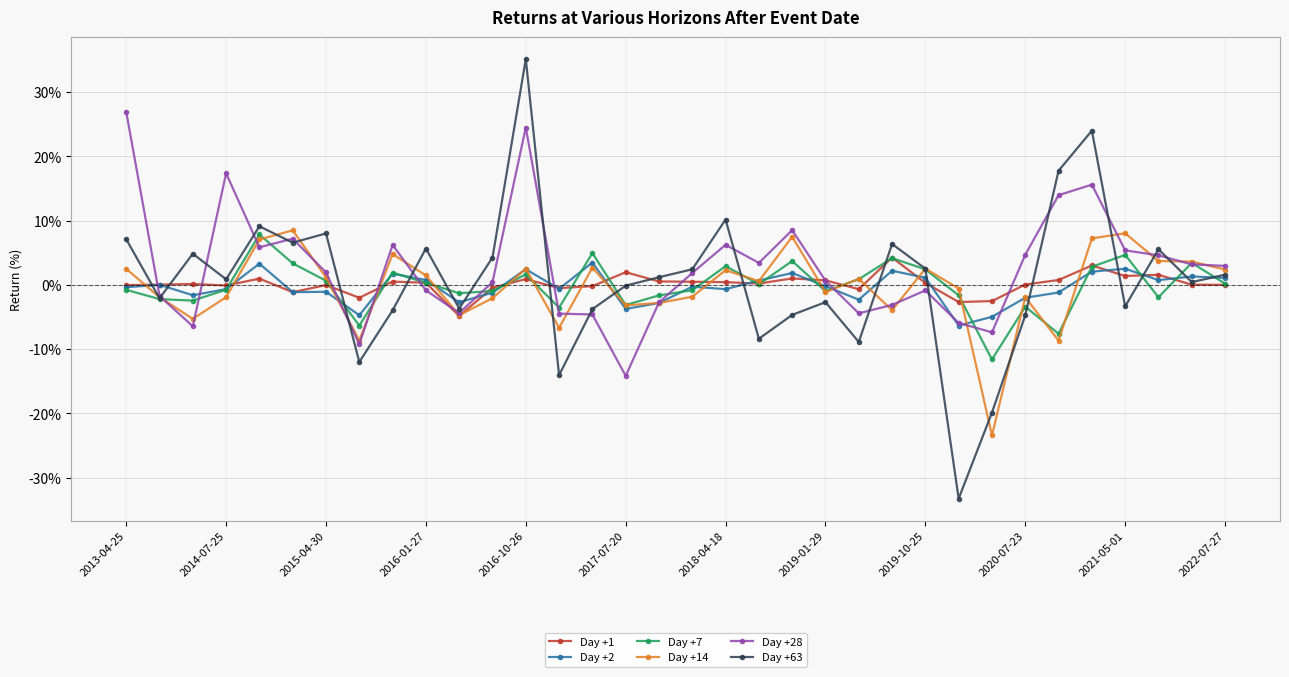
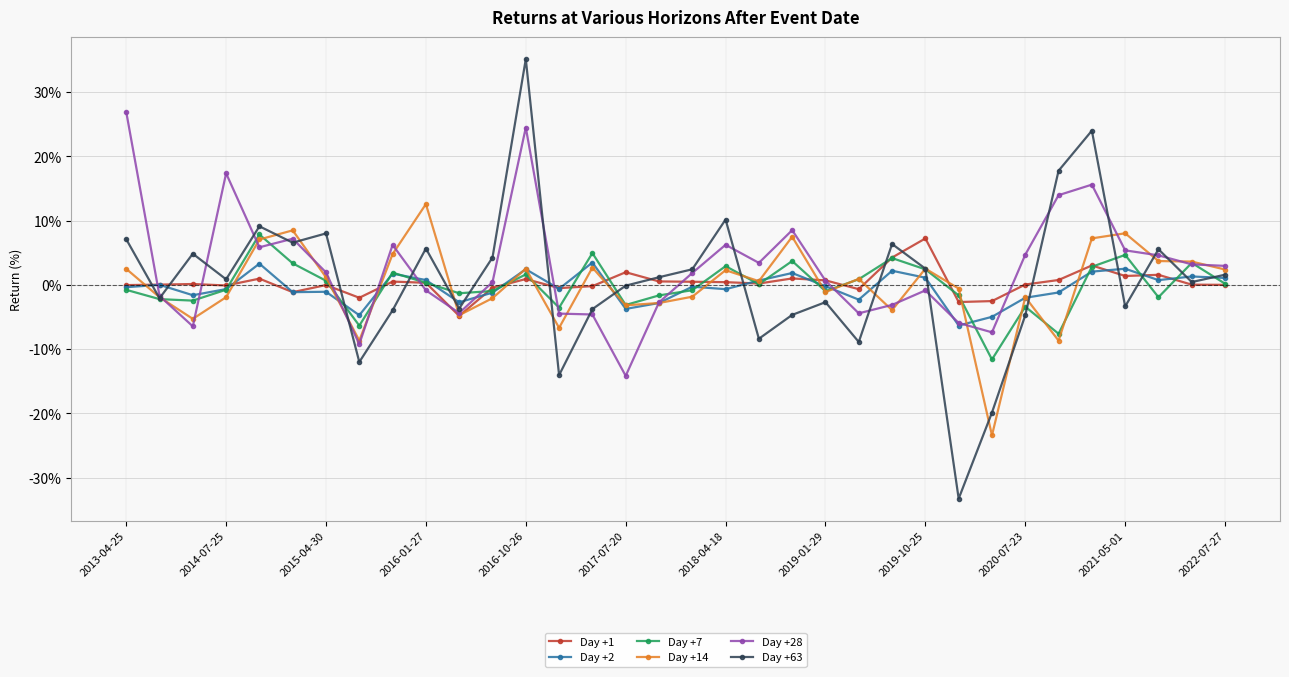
  {
    "Day +1": {
      "2014-07-25": "0%",
      "2015-04-30": "0%",
      "2016-10-26": "1%",
      "2017-07-20": "2%",
      "2018-04-18": "0%",
-     "2019-10-25": "0%",
+     "2019-10-25": "7%",
      "2020-07-23": "0%",
      "2021-05-01": "1%"
    },
    "Day +2": {
      "2015-04-30": "-1%",
      "2016-01-27": "1%",
      "2017-07-20": "-4%",
      "2018-04-18": "-1%",
      "2019-01-29": "0%",
      "2019-10-25": "1%",
      "2021-05-01": "3%",
      "2022-07-27": "1%"
    },
    "Day +7": {
      "2013-04-25": "-1%",
      "2015-04-30": "1%",
      "2016-10-26": "2%",
      "2018-04-18": "3%",
      "2020-07-23": "-3%",
      "2021-05-01": "5%"
    },
    "Day +14": {
      "2013-04-25": "2%",
      "2014-07-25": "-2%",
      "2015-04-30": "1%",
-     "2016-01-27": "1%",
+     "2016-01-27": "13%",
      "2018-04-18": "2%",
      "2021-05-01": "8%",
      "2022-07-27": "2%"
    },
    "Day +28": {
      "2013-04-25": "27%",
      "2014-07-25": "17%",
      "2015-04-30": "2%",
      "2016-01-27": "-1%",
      "2016-10-26": "24%",
      "2017-07-20": "-14%",
      "2018-04-18": "6%",
      "2019-10-25": "-1%",
      "2020-07-23": "5%",
      "2021-05-01": "5%",
      "2022-07-27": "3%"
    },
    "Day +63": {
      "2013-04-25": "7%",
      "2014-07-25": "1%",
      "2015-04-30": "8%",
      "2016-01-27": "6%",
      "2016-10-26": "35%",
      "2017-07-20": "0%",
      "2018-04-18": "10%",
      "2019-01-29": "-3%",
      "2020-07-23": "-5%",
      "2021-05-01": "-3%",
      "2022-07-27": "2%"
    }
  }
